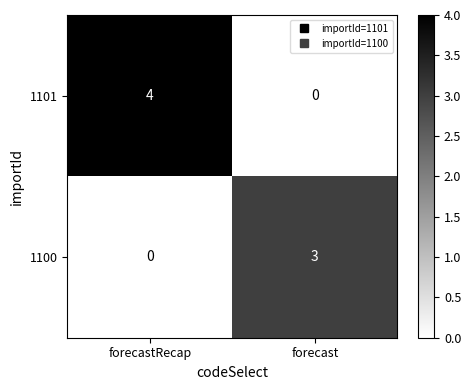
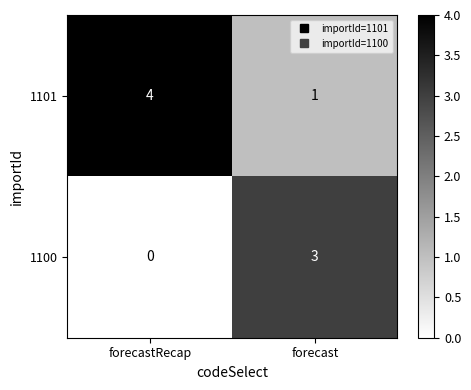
  {
    "1101": {
      "forecastRecap": 4,
-     "forecast": 0
+     "forecast": 1
    },
    "1100": {
      "forecastRecap": 0,
      "forecast": 3
    }
  }
